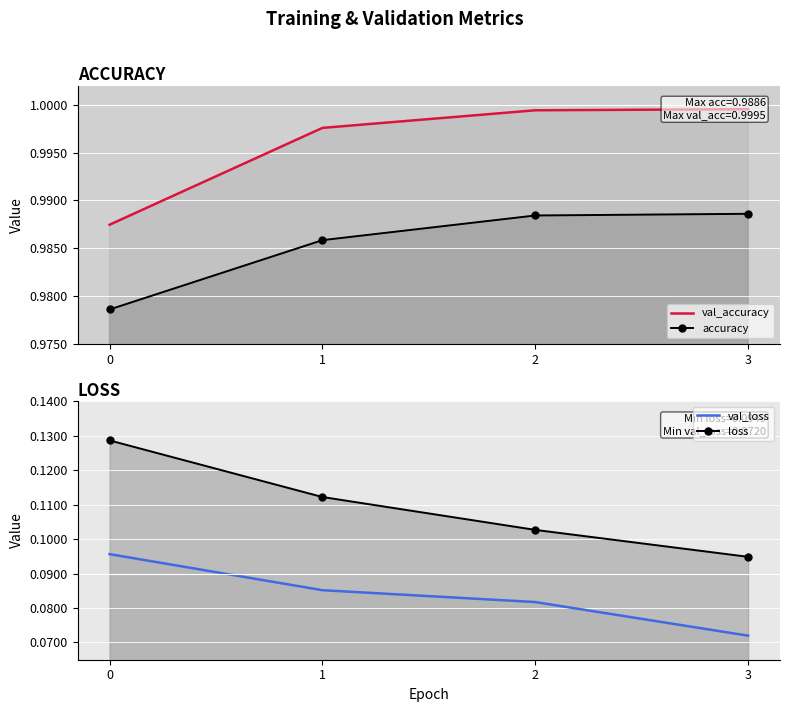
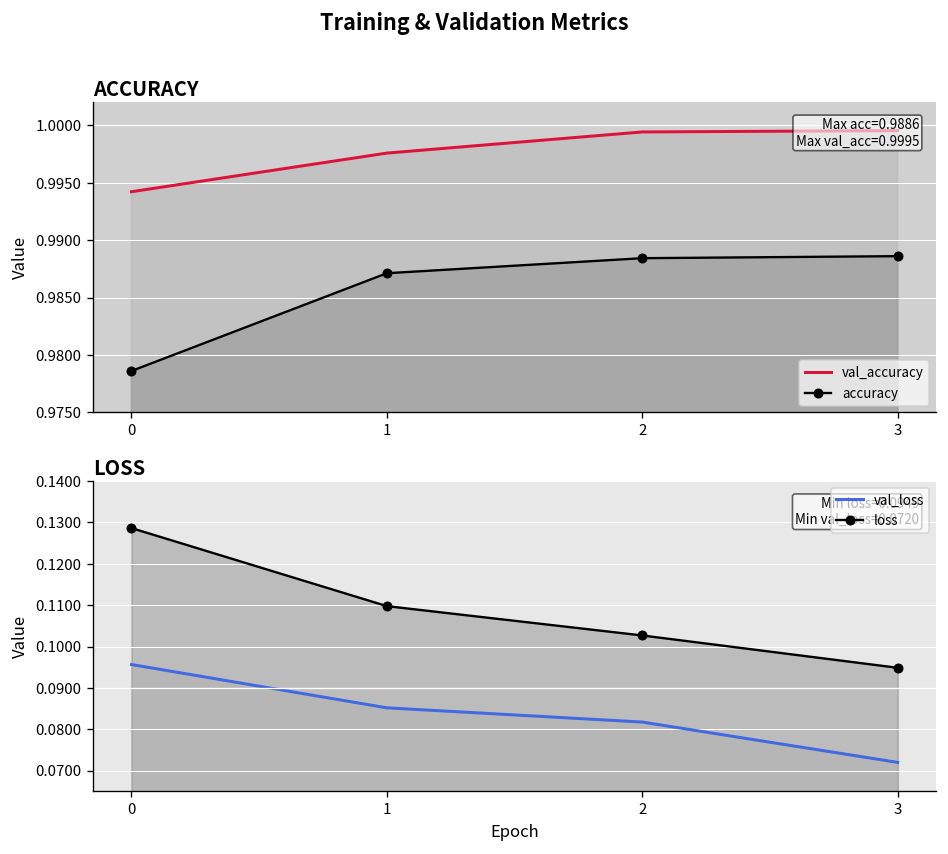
  {
    "ACCURACY": {
      "val_accuracy": {
-       "0": 0.987,
+       "0": 0.994,
        "1": 0.998,
        "2": 0.999
      },
      "accuracy": {
        "0": 0.979,
-       "1": 0.986,
+       "1": 0.987,
        "2": 0.988,
        "3": 0.989
      }
    },
    "LOSS": {
      "val_loss": {
        "0": 0.096,
        "1": 0.085,
        "2": 0.082,
        "3": 0.072
      },
      "loss": {
        "0": 0.129,
-       "1": 0.112,
+       "1": 0.110,
        "2": 0.103,
        "3": 0.095
      }
    }
  }
